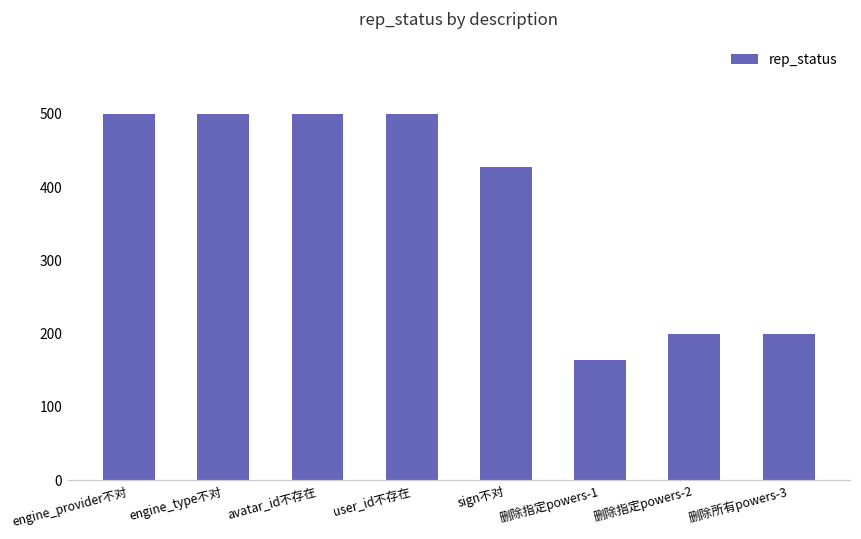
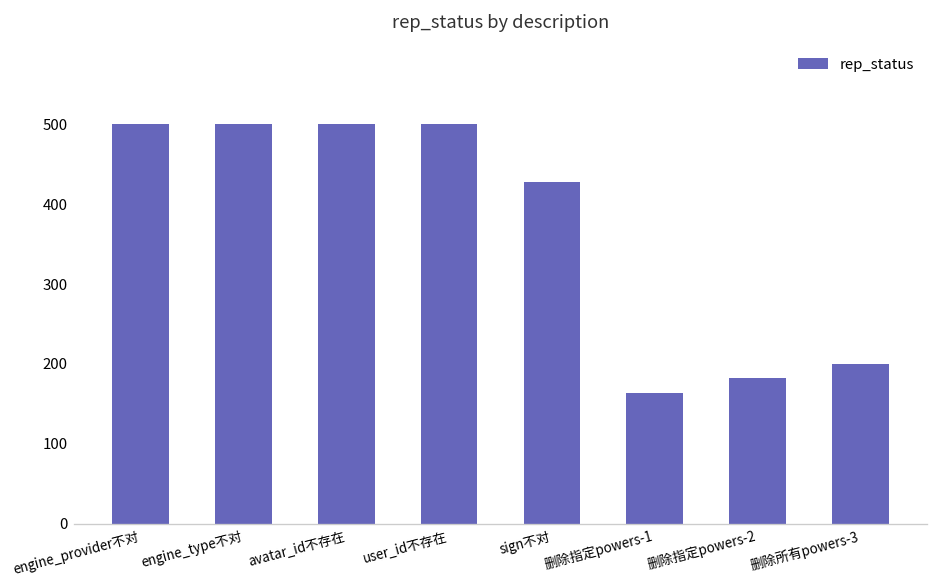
  {
    "engine_provider不对": 500,
    "engine_type不对": 500,
    "avatar_id不存在": 500,
    "user_id不存在": 500,
    "sign不对": 430,
    "删除指定powers-1": 160,
-   "删除指定powers-2": 200,
+   "删除指定powers-2": 180,
    "删除所有powers-3": 200
  }
